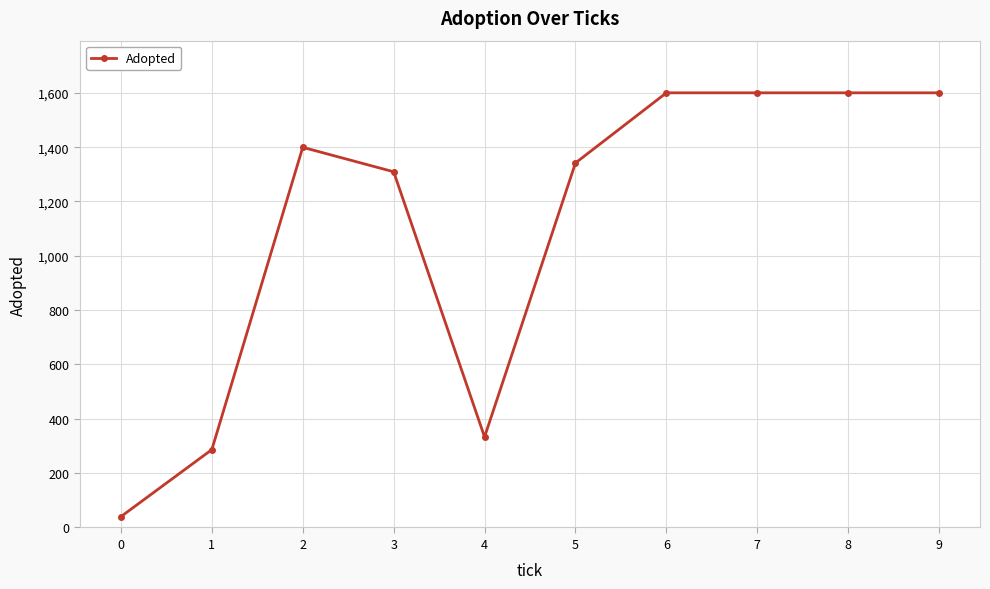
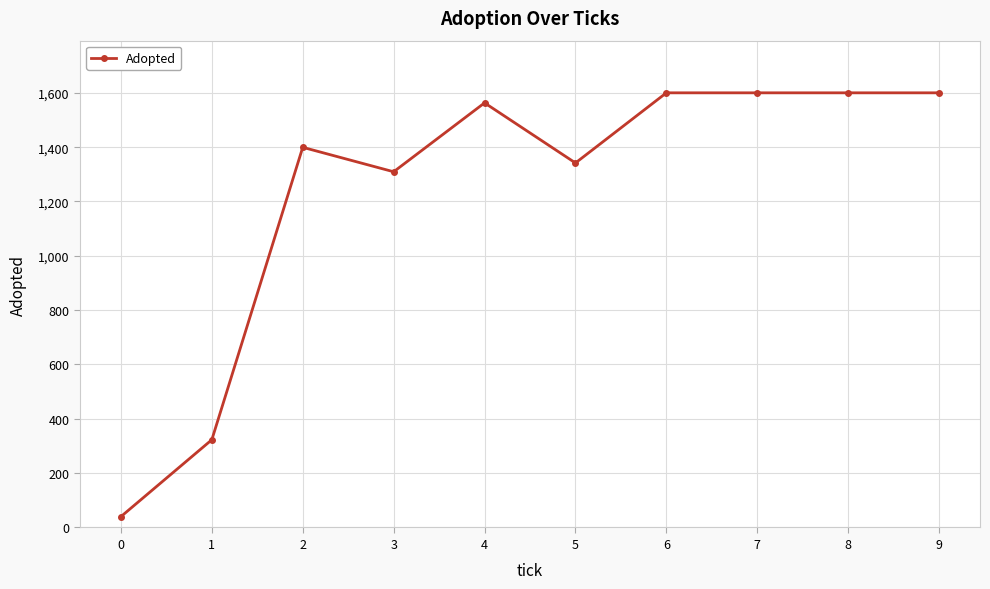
  {
    "0": "40",
-   "1": "290",
+   "1": "320",
    "2": "1,400",
    "3": "1,310",
-   "4": "330",
+   "4": "1,560",
    "5": "1,340",
    "6": "1,600",
    "7": "1,600",
    "8": "1,600",
    "9": "1,600"
  }
